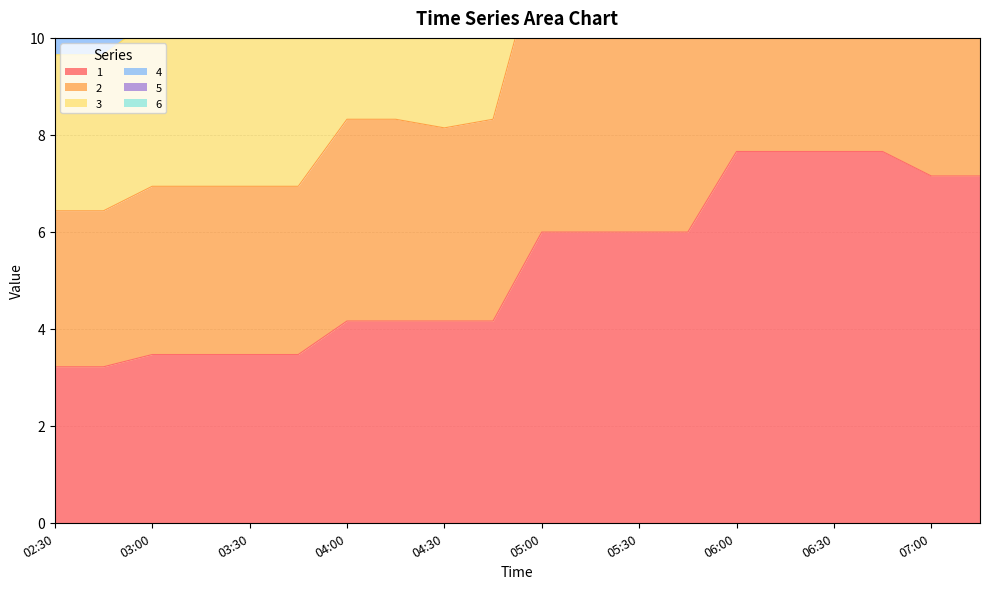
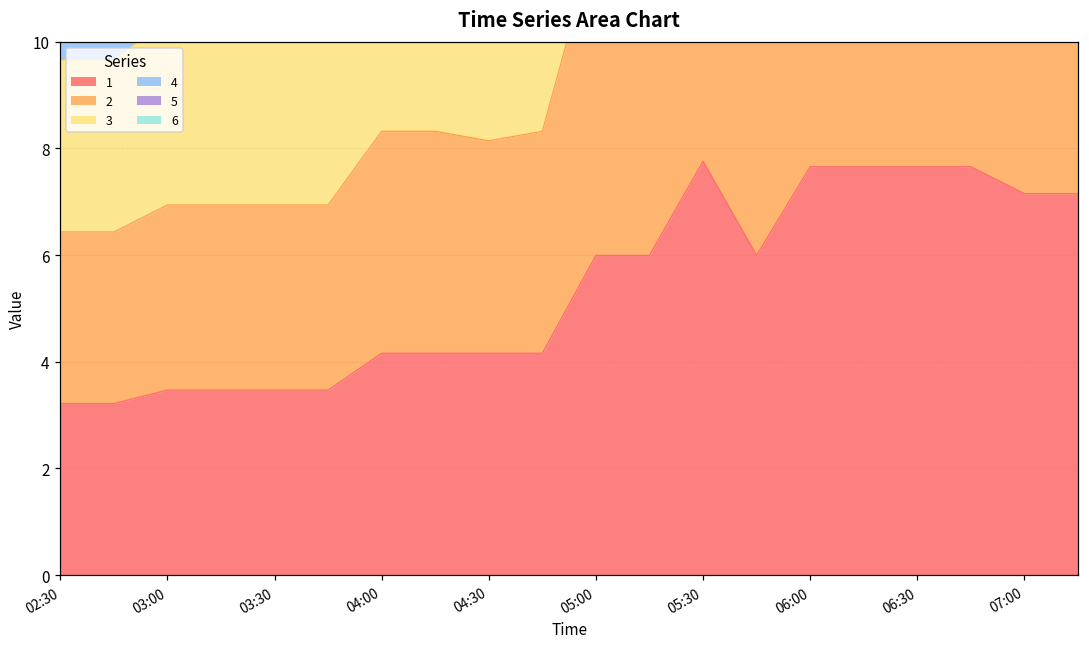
  {
    "1": {
      "02:30": 3.2,
      "03:00": 3.5,
      "03:30": 3.5,
      "04:00": 4.2,
      "04:30": 4.2,
      "05:00": 6.0,
-     "05:30": 6.0,
+     "05:30": 7.8,
      "06:00": 7.7,
      "06:30": 7.7,
      "07:00": 7.2
    },
    "2": {
      "02:30": 3.2,
      "03:00": 3.5,
      "03:30": 3.5,
      "04:00": 4.2,
      "04:30": 4.0
    },
    "3": {
      "02:30": 3.2
    }
  }
